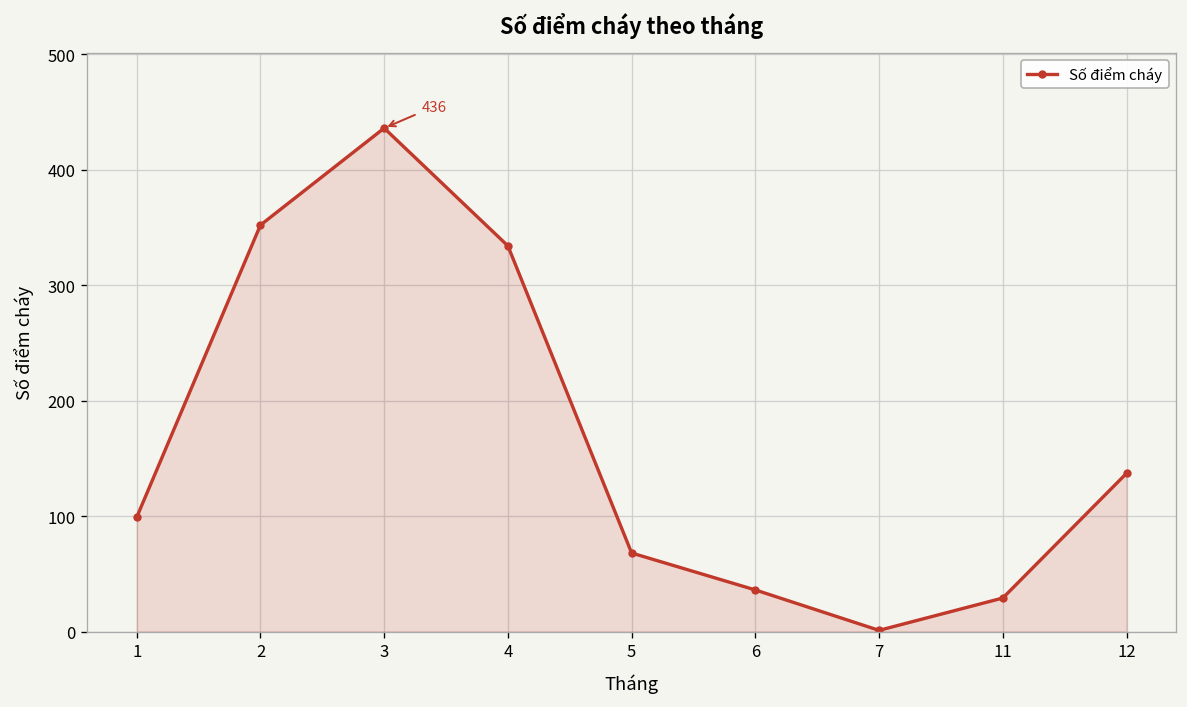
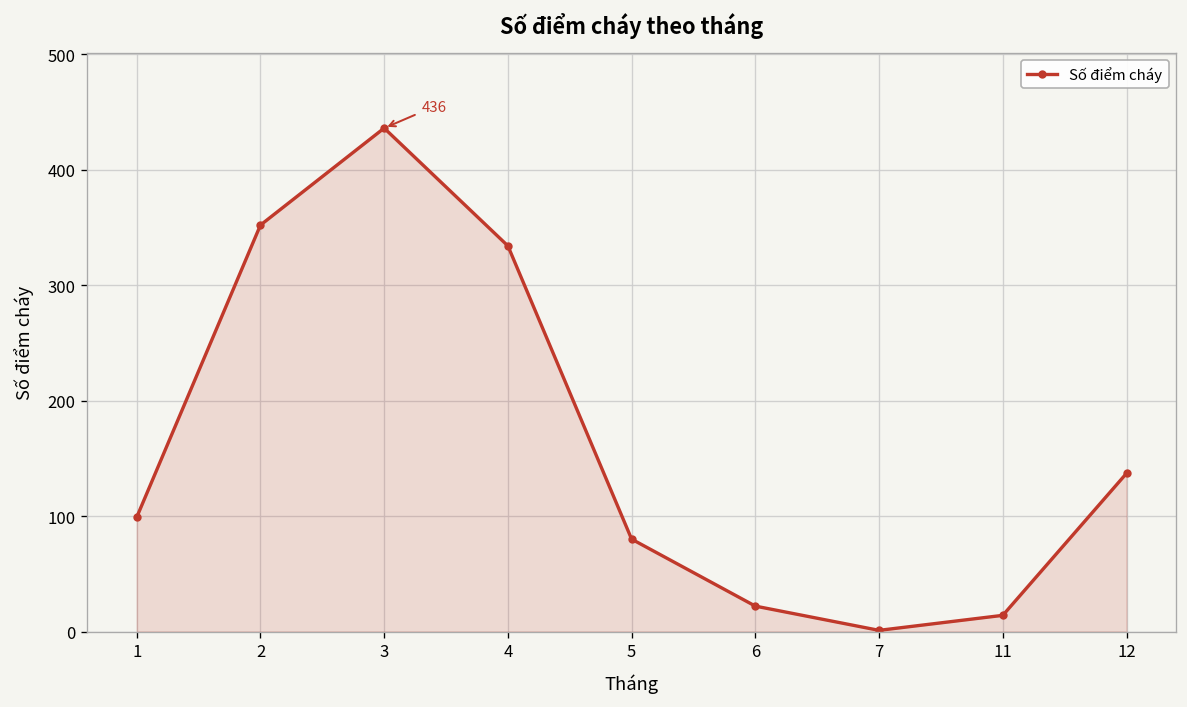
  {
    "1": 100,
    "2": 350,
    "4": 330,
-   "5": 70,
-   "6": 40,
+   "5": 80,
+   "6": 20,
    "7": 0,
-   "11": 30,
+   "11": 10,
    "12": 140
  }
